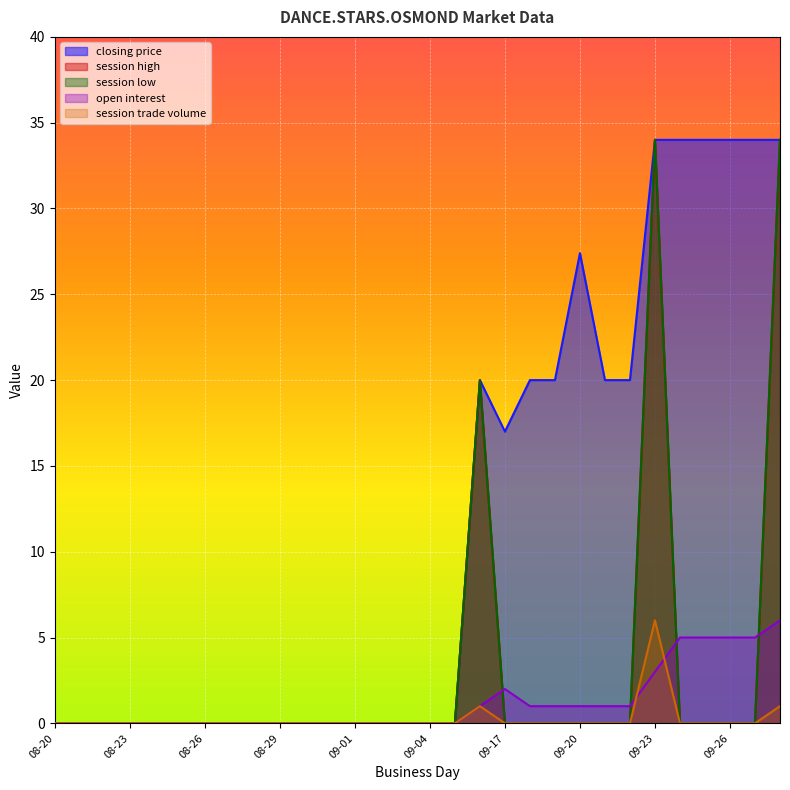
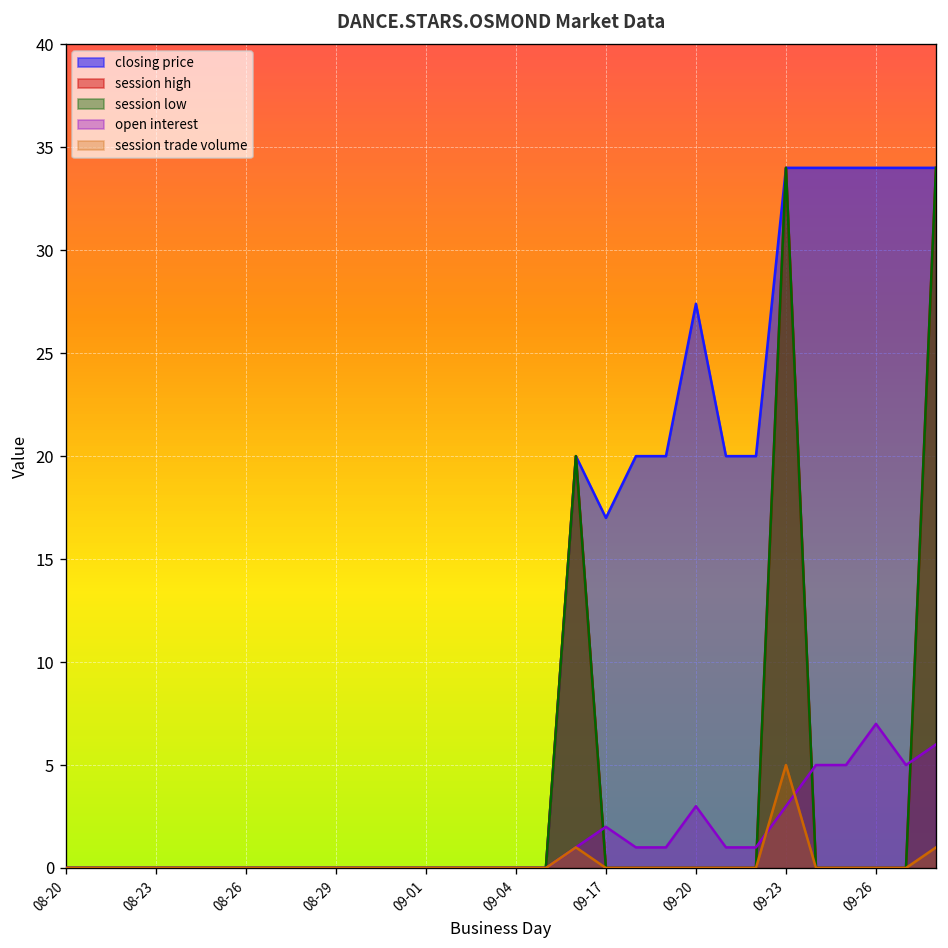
  {
    "closing price": {
      "09-17": 17,
      "09-20": 27.4,
      "09-26": 34
    },
    "open interest": {
      "09-17": 2,
-     "09-20": 1,
+     "09-20": 3,
      "09-23": 3,
-     "09-26": 5
+     "09-26": 7
    },
    "session trade volume": {
-     "09-23": 6
+     "09-23": 5
    }
  }
